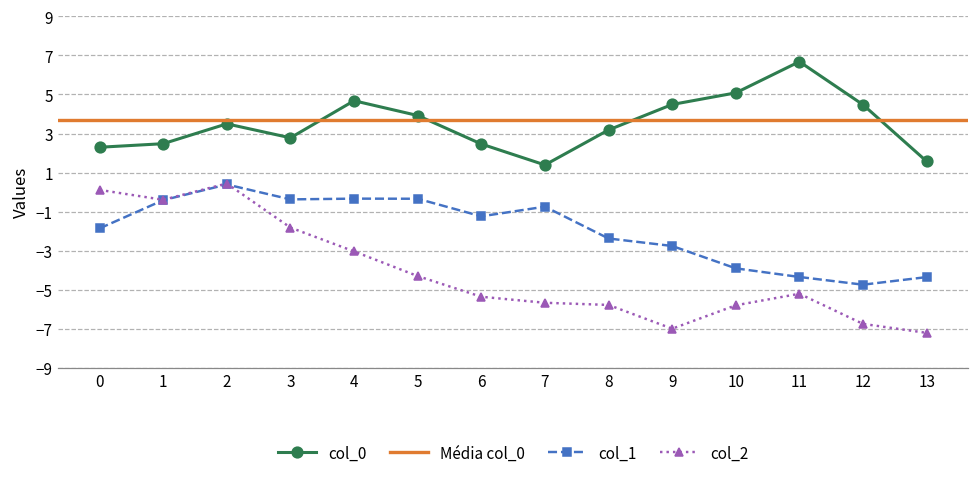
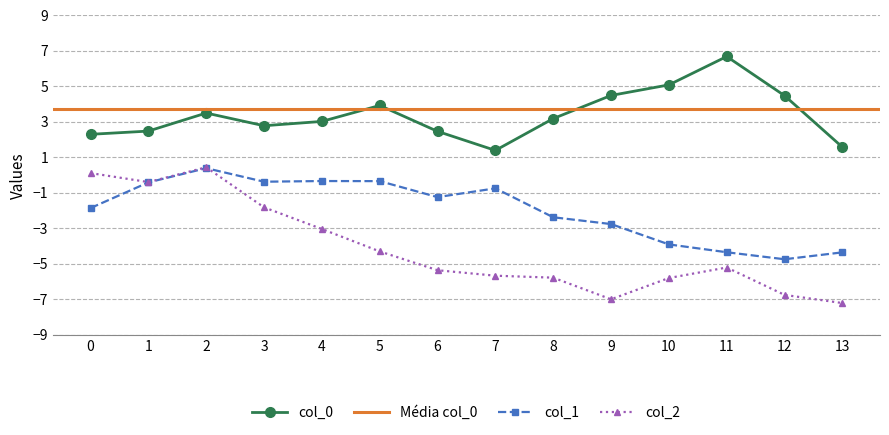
  {
    "col_0": {
      "0": 2.3,
      "1": 2.5,
      "2": 3.5,
      "3": 2.8,
-     "4": 4.7,
+     "4": 3.0,
      "5": 3.9,
      "6": 2.5,
      "7": 1.4,
      "8": 3.2,
      "9": 4.5,
      "10": 5.1,
      "11": 6.7,
      "12": 4.5,
      "13": 1.6
    },
    "col_1": {
      "0": -1.9,
      "3": -0.4,
      "4": -0.3,
      "5": -0.3,
      "6": -1.2,
      "7": -0.7,
      "8": -2.4,
      "9": -2.8,
      "10": -3.9,
      "11": -4.3,
      "12": -4.7,
      "13": -4.4
    },
    "col_2": {
      "0": 0.1,
      "3": -1.8,
      "4": -3.0,
      "5": -4.3,
      "6": -5.4,
      "7": -5.7,
      "8": -5.8,
      "9": -7.0,
      "10": -5.8,
      "11": -5.2,
      "12": -6.8,
      "13": -7.2
    }
  }
